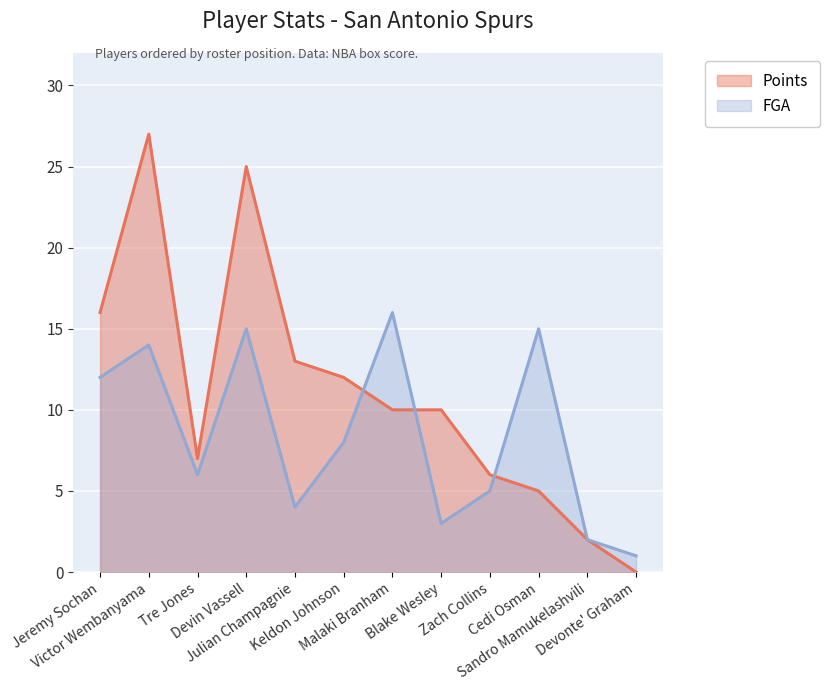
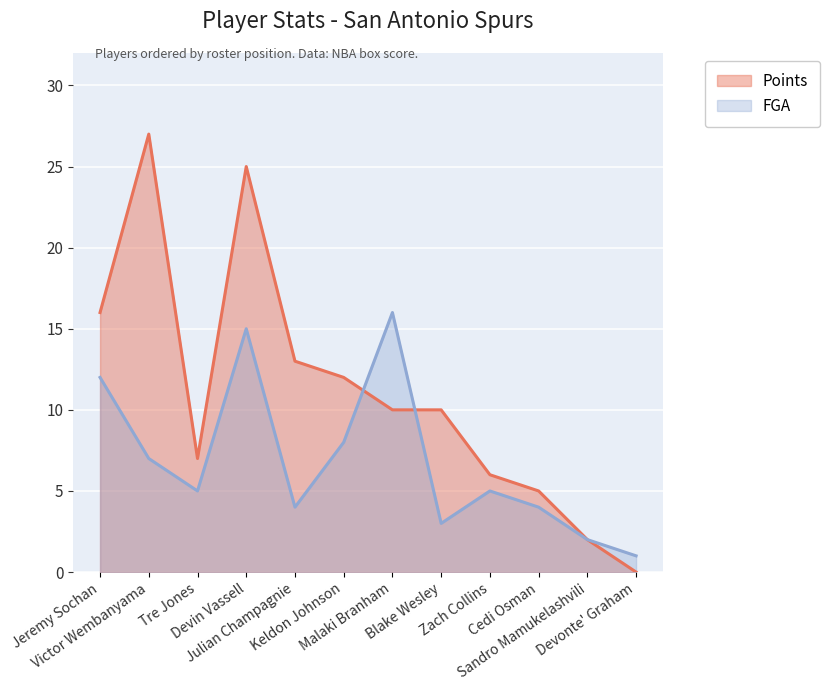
  {
    "Points": {
      "Jeremy Sochan": 16,
      "Victor Wembanyama": 27,
      "Tre Jones": 7,
      "Devin Vassell": 25,
      "Julian Champagnie": 13,
      "Keldon Johnson": 12,
      "Malaki Branham": 10,
      "Blake Wesley": 10,
      "Zach Collins": 6,
      "Cedi Osman": 5,
      "Devonte' Graham": 0
    },
    "FGA": {
      "Jeremy Sochan": 12,
-     "Victor Wembanyama": 14,
-     "Tre Jones": 6,
+     "Victor Wembanyama": 7,
+     "Tre Jones": 5,
      "Devin Vassell": 15,
      "Julian Champagnie": 4,
      "Keldon Johnson": 8,
      "Malaki Branham": 16,
      "Blake Wesley": 3,
      "Zach Collins": 5,
-     "Cedi Osman": 15,
+     "Cedi Osman": 4,
      "Devonte' Graham": 1
    }
  }
